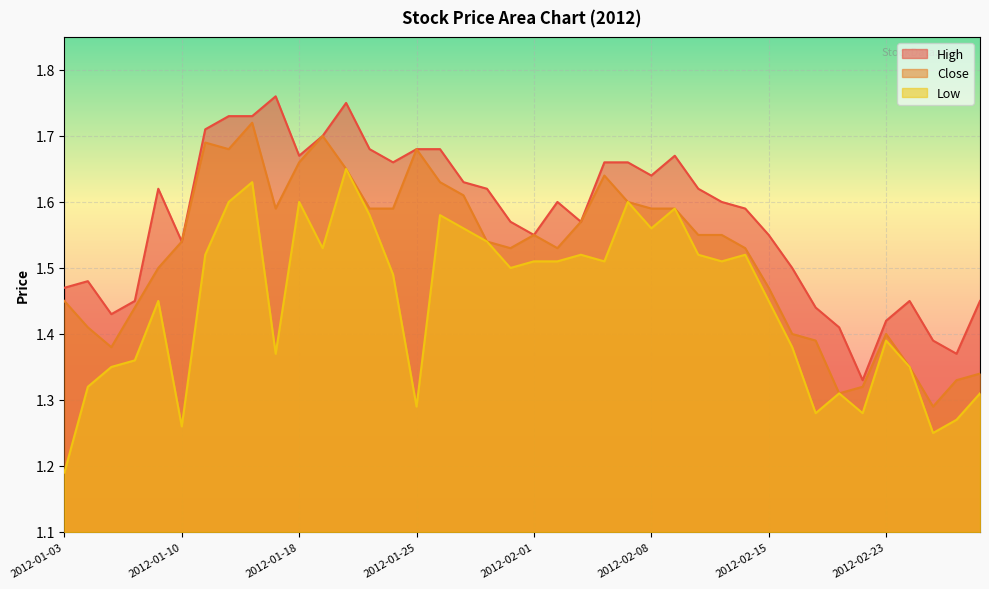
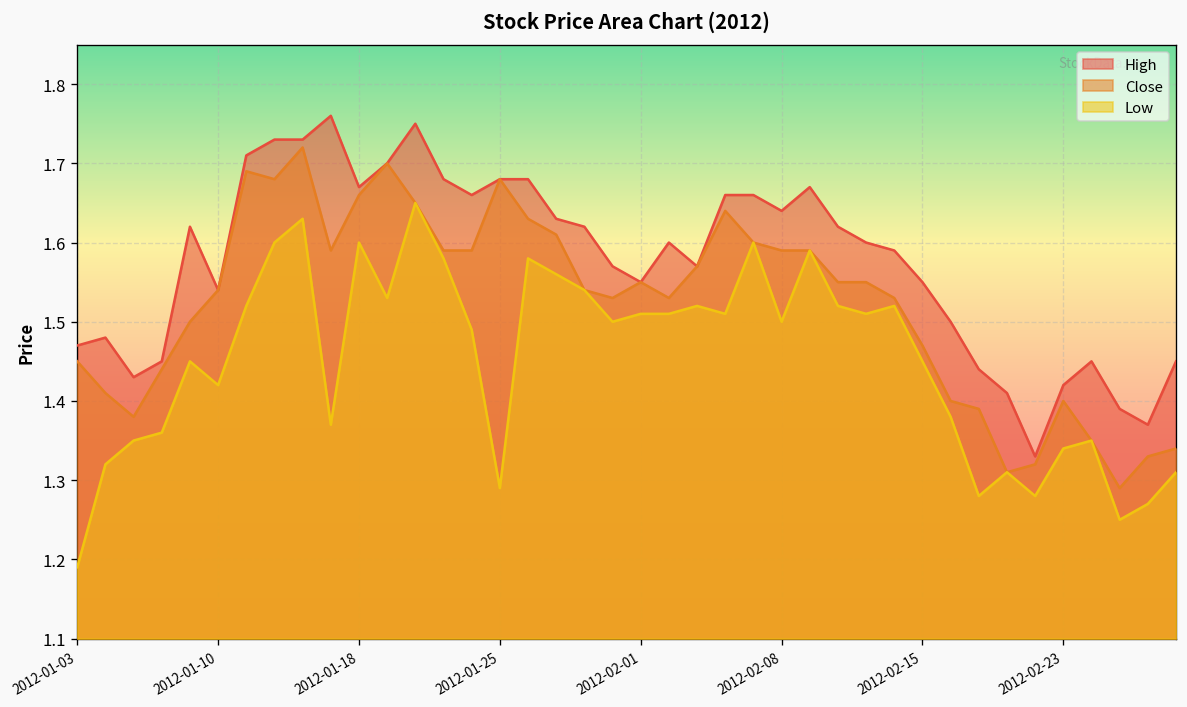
  {
    "Low": {
      "2012-01-03": 1.19,
-     "2012-01-10": 1.26,
+     "2012-01-10": 1.42,
      "2012-01-18": 1.60,
      "2012-01-25": 1.29,
      "2012-02-01": 1.51,
-     "2012-02-08": 1.56,
+     "2012-02-08": 1.50,
      "2012-02-15": 1.45,
-     "2012-02-23": 1.39
+     "2012-02-23": 1.34
    }
  }
